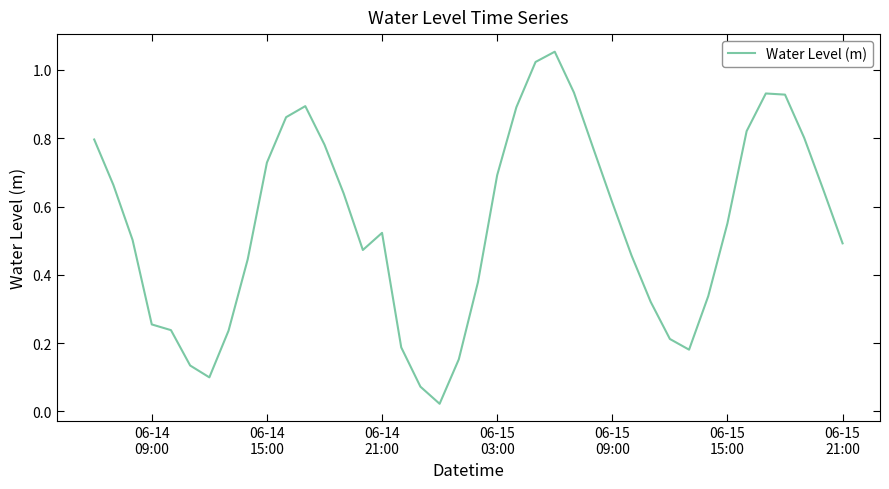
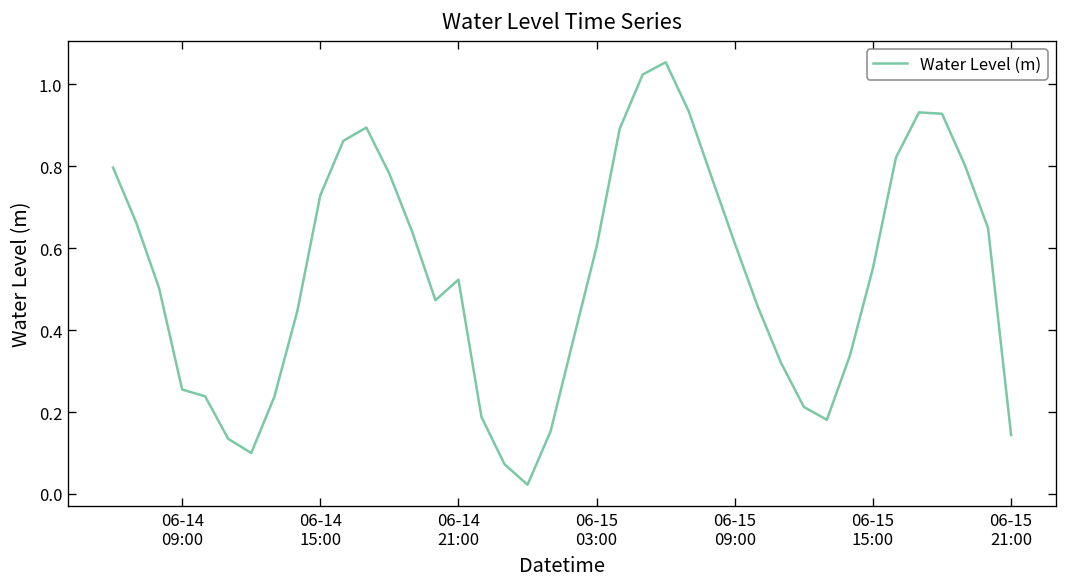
  {
    "06-14 09:00": 0.25,
    "06-14 15:00": 0.73,
    "06-14 21:00": 0.52,
-   "06-15 03:00": 0.69,
+   "06-15 03:00": 0.60,
    "06-15 09:00": 0.61,
    "06-15 15:00": 0.55,
-   "06-15 21:00": 0.49
+   "06-15 21:00": 0.14
  }
